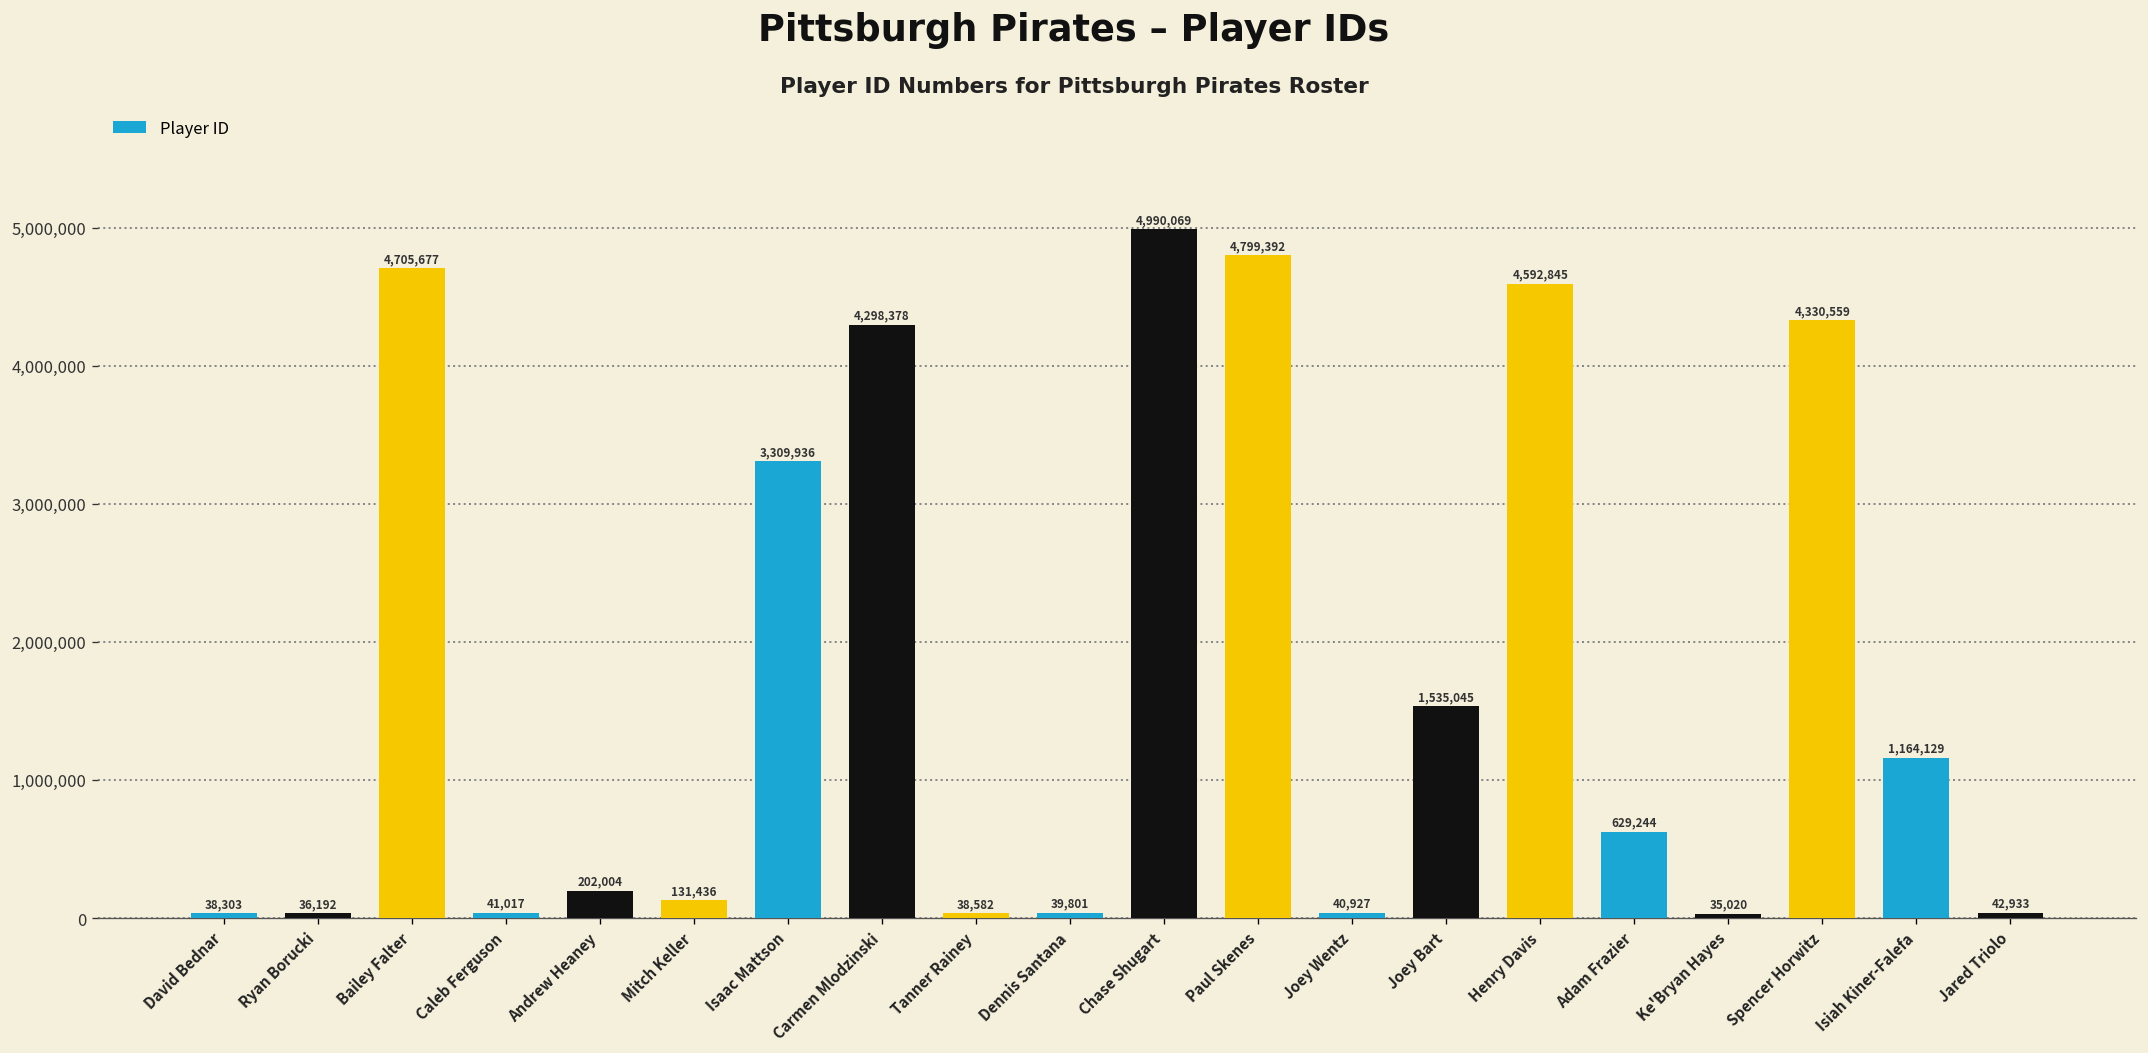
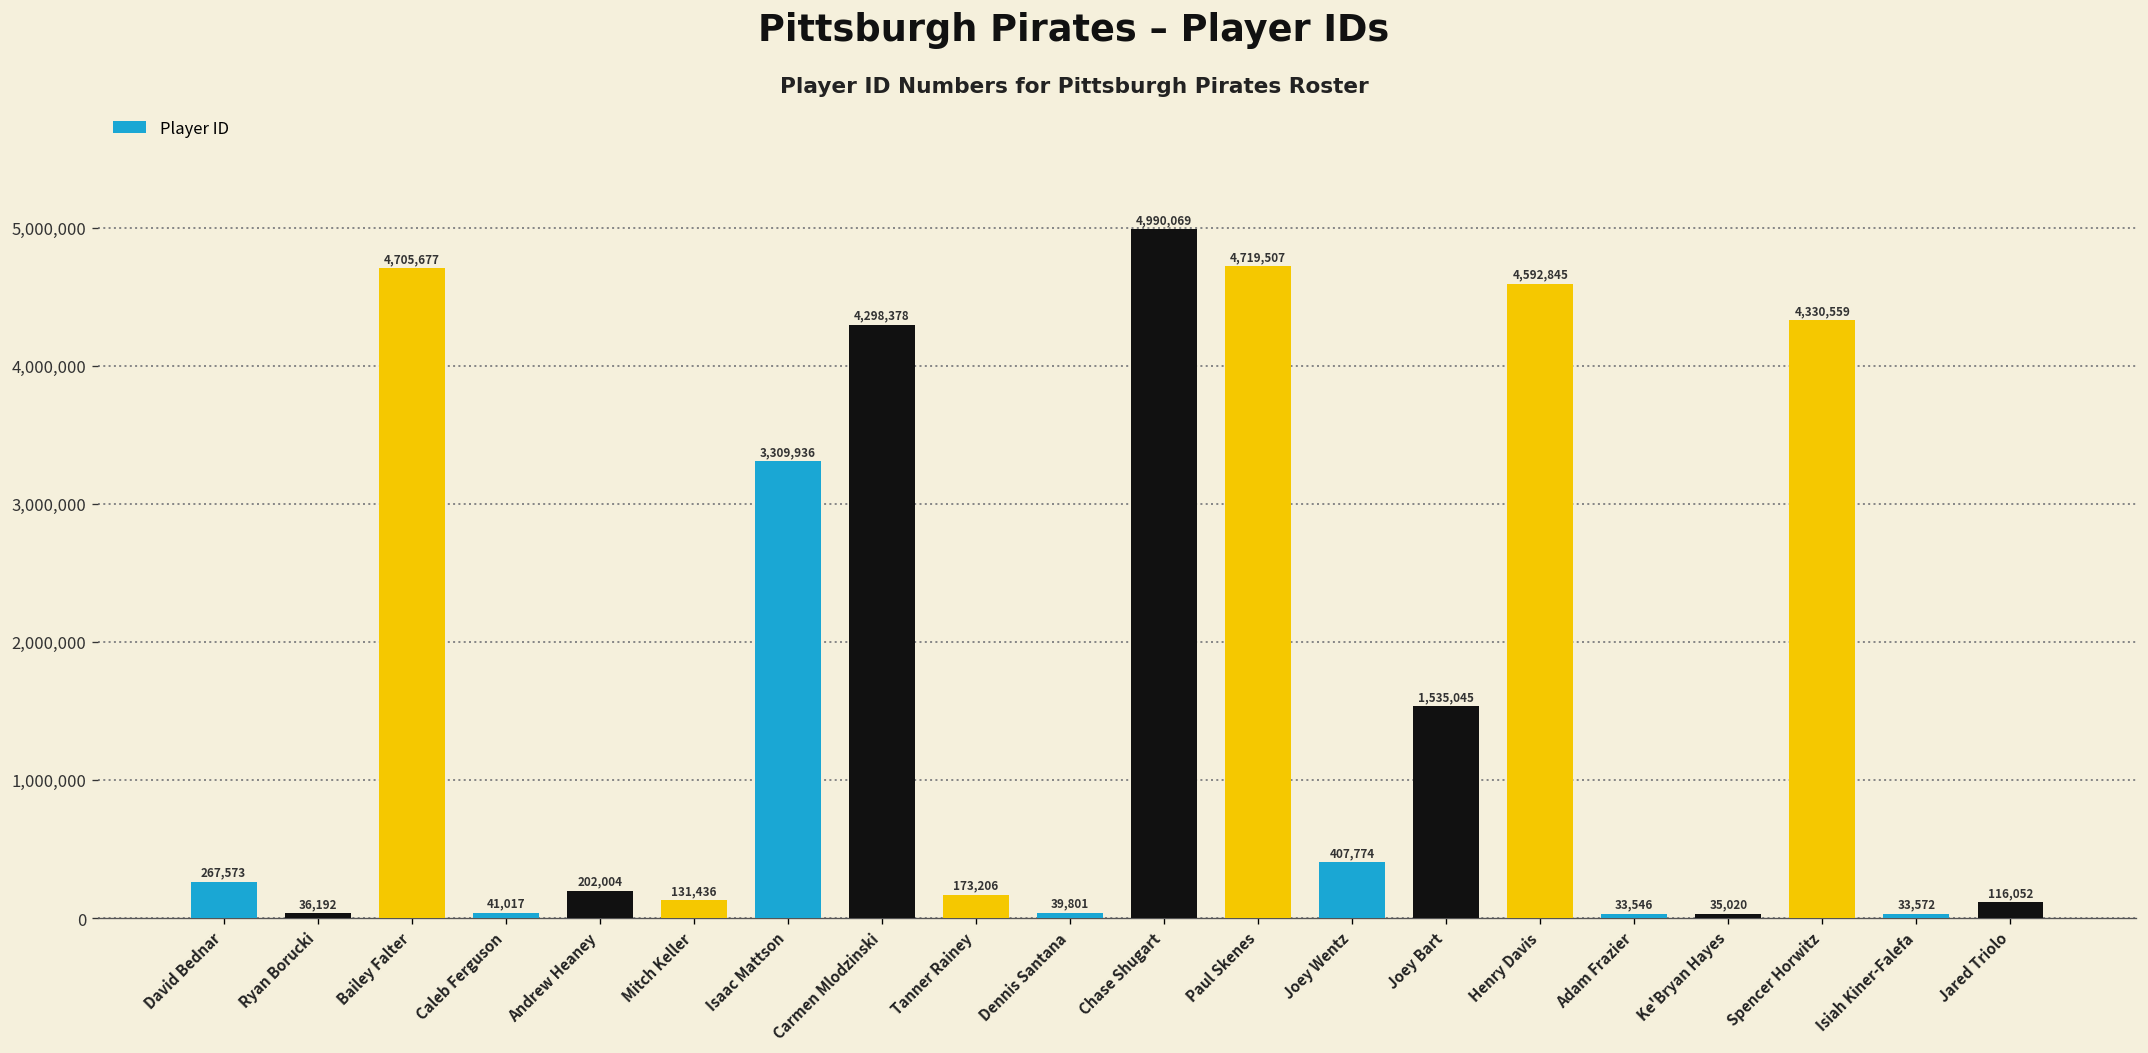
  {
-   "David Bednar": "38,303",
+   "David Bednar": "267,573",
    "Ryan Borucki": "36,192",
    "Bailey Falter": "4,705,677",
    "Caleb Ferguson": "41,017",
    "Andrew Heaney": "202,004",
    "Mitch Keller": "131,436",
    "Isaac Mattson": "3,309,936",
    "Carmen Mlodzinski": "4,298,378",
-   "Tanner Rainey": "38,582",
+   "Tanner Rainey": "173,206",
    "Dennis Santana": "39,801",
    "Chase Shugart": "4,990,069",
-   "Paul Skenes": "4,799,392",
-   "Joey Wentz": "40,927",
+   "Paul Skenes": "4,719,507",
+   "Joey Wentz": "407,774",
    "Joey Bart": "1,535,045",
    "Henry Davis": "4,592,845",
-   "Adam Frazier": "629,244",
+   "Adam Frazier": "33,546",
    "Ke'Bryan Hayes": "35,020",
    "Spencer Horwitz": "4,330,559",
-   "Isiah Kiner-Falefa": "1,164,129",
-   "Jared Triolo": "42,933"
+   "Isiah Kiner-Falefa": "33,572",
+   "Jared Triolo": "116,052"
  }
